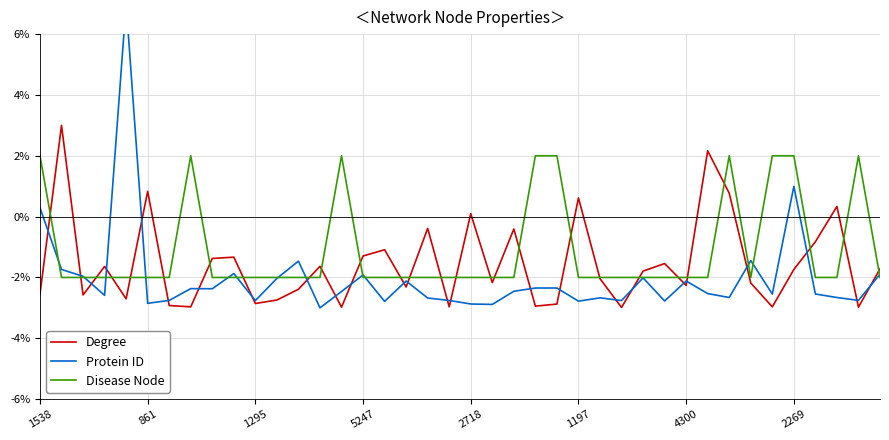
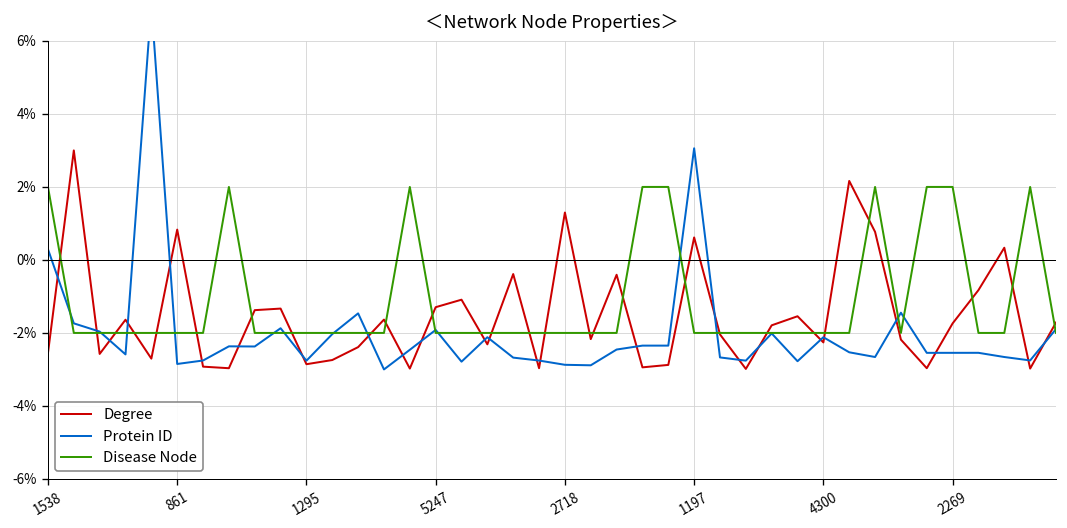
  {
    "Degree": {
      "1538": "-2.6%",
      "861": "0.8%",
      "1295": "-2.9%",
      "5247": "-1.3%",
-     "2718": "0.1%",
+     "2718": "1.3%",
      "1197": "0.6%",
      "4300": "-2.3%",
      "2269": "-1.7%"
    },
    "Protein ID": {
      "1538": "0.3%",
      "861": "-2.9%",
      "1295": "-2.8%",
      "2718": "-2.9%",
-     "1197": "-2.8%",
+     "1197": "3.1%",
      "4300": "-2.1%",
-     "2269": "1.0%"
+     "2269": "-2.5%"
    },
    "Disease Node": {
      "1538": "2.0%",
      "861": "-2.0%",
      "1295": "-2.0%",
      "2718": "-2.0%",
      "1197": "-2.0%",
      "4300": "-2.0%",
      "2269": "2.0%"
    }
  }
